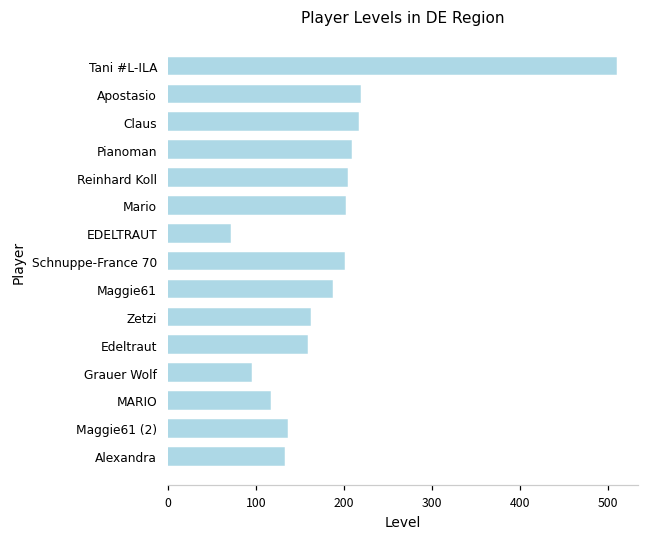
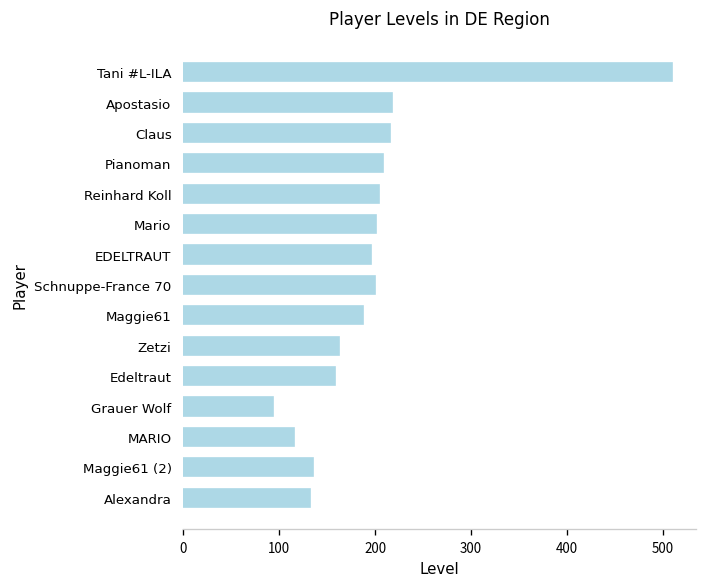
  {
    "Tani #L-ILA": 510,
    "Apostasio": 220,
    "Claus": 220,
    "Pianoman": 210,
    "Reinhard Koll": 200,
    "Mario": 200,
-   "EDELTRAUT": 70,
+   "EDELTRAUT": 200,
    "Schnuppe-France 70": 200,
    "Maggie61": 190,
    "Zetzi": 160,
    "Edeltraut": 160,
    "Grauer Wolf": 90,
    "MARIO": 120,
    "Maggie61 (2)": 140,
    "Alexandra": 130
  }
